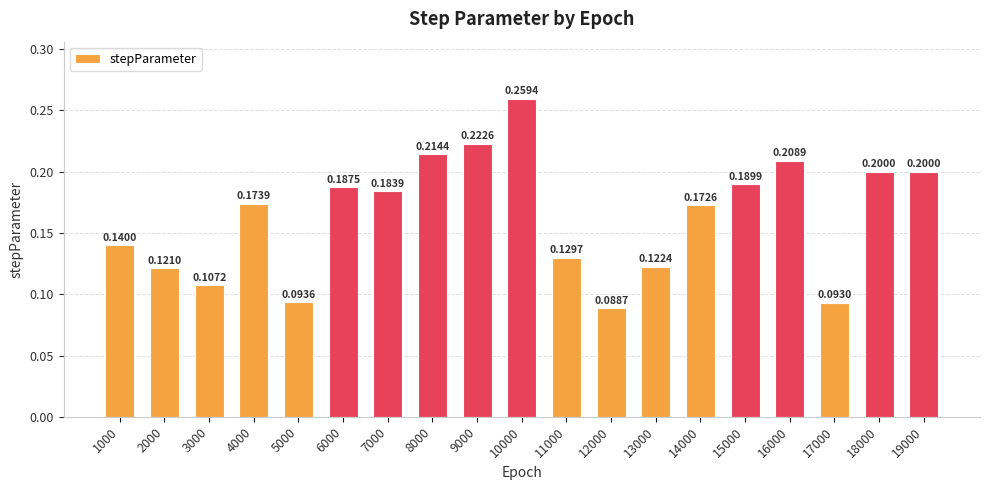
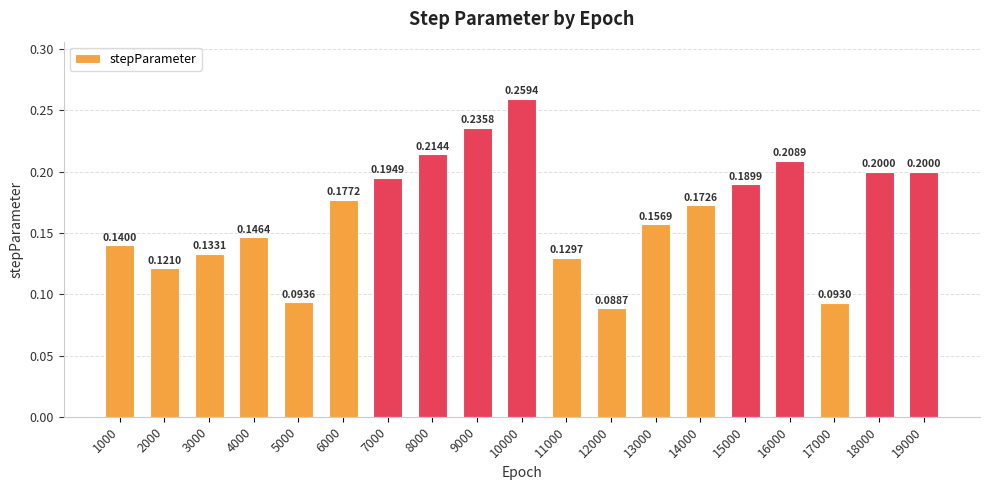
  {
    "1000": 0.1400,
    "2000": 0.1210,
-   "3000": 0.1072,
-   "4000": 0.1739,
+   "3000": 0.1331,
+   "4000": 0.1464,
    "5000": 0.0936,
-   "6000": 0.1875,
-   "7000": 0.1839,
+   "6000": 0.1772,
+   "7000": 0.1949,
    "8000": 0.2144,
-   "9000": 0.2226,
+   "9000": 0.2358,
    "10000": 0.2594,
    "11000": 0.1297,
    "12000": 0.0887,
-   "13000": 0.1224,
+   "13000": 0.1569,
    "14000": 0.1726,
    "15000": 0.1899,
    "16000": 0.2089,
    "17000": 0.0930,
    "18000": 0.2000,
    "19000": 0.2000
  }
